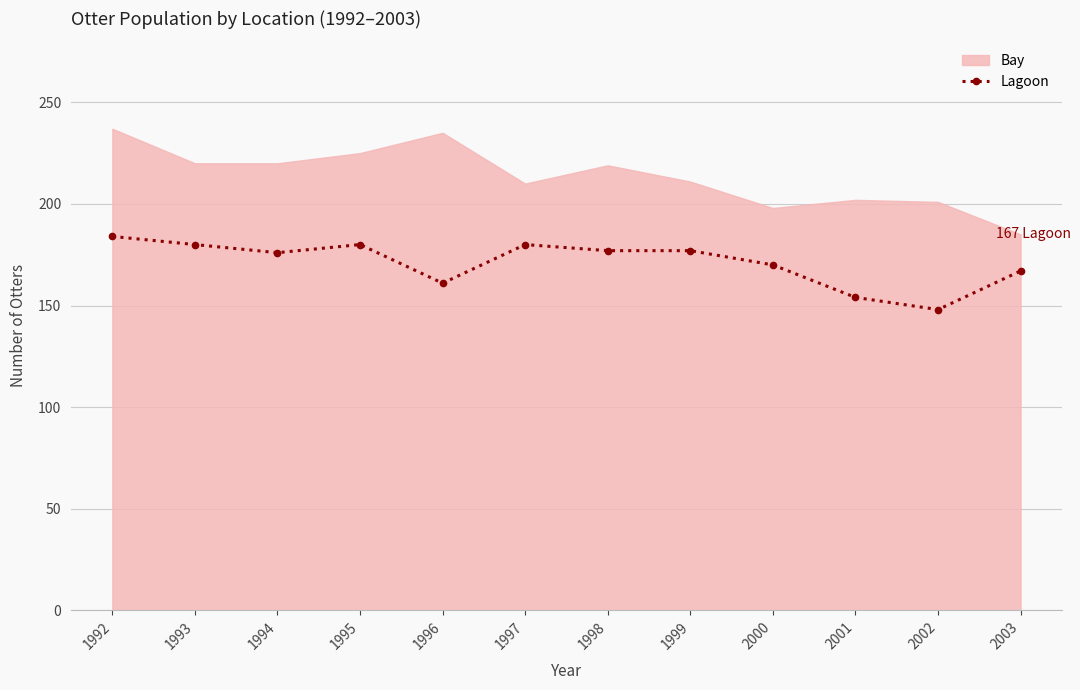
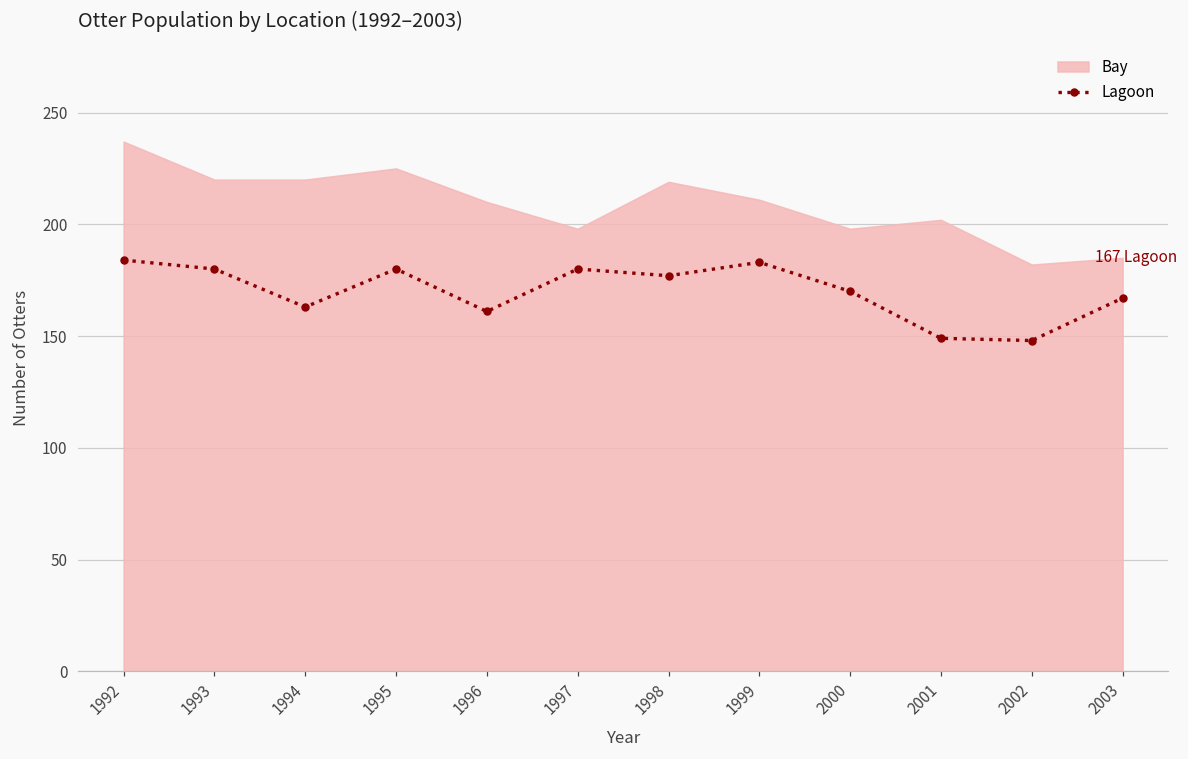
  {
    "Lagoon": {
      "1992": 184,
      "1993": 180,
-     "1994": 176,
+     "1994": 163,
      "1995": 180,
      "1996": 161,
      "1997": 180,
      "1998": 177,
-     "1999": 177,
+     "1999": 183,
      "2000": 170,
-     "2001": 154,
+     "2001": 149,
      "2002": 148
    },
    "Bay": {
      "1992": 237,
      "1993": 220,
      "1994": 220,
      "1995": 225,
-     "1996": 235,
-     "1997": 210,
+     "1996": 210,
+     "1997": 198,
      "1998": 219,
      "1999": 211,
      "2000": 198,
      "2001": 202,
-     "2002": 201
+     "2002": 182
    }
  }
